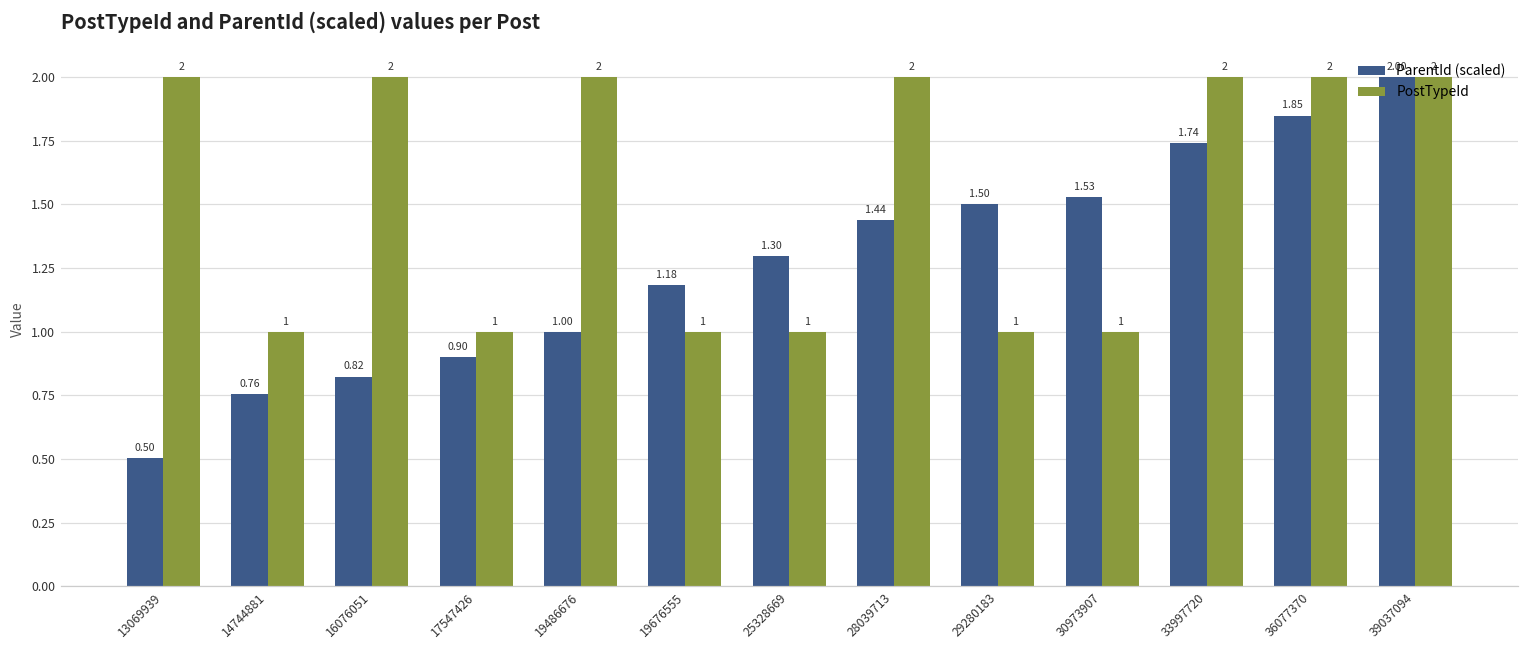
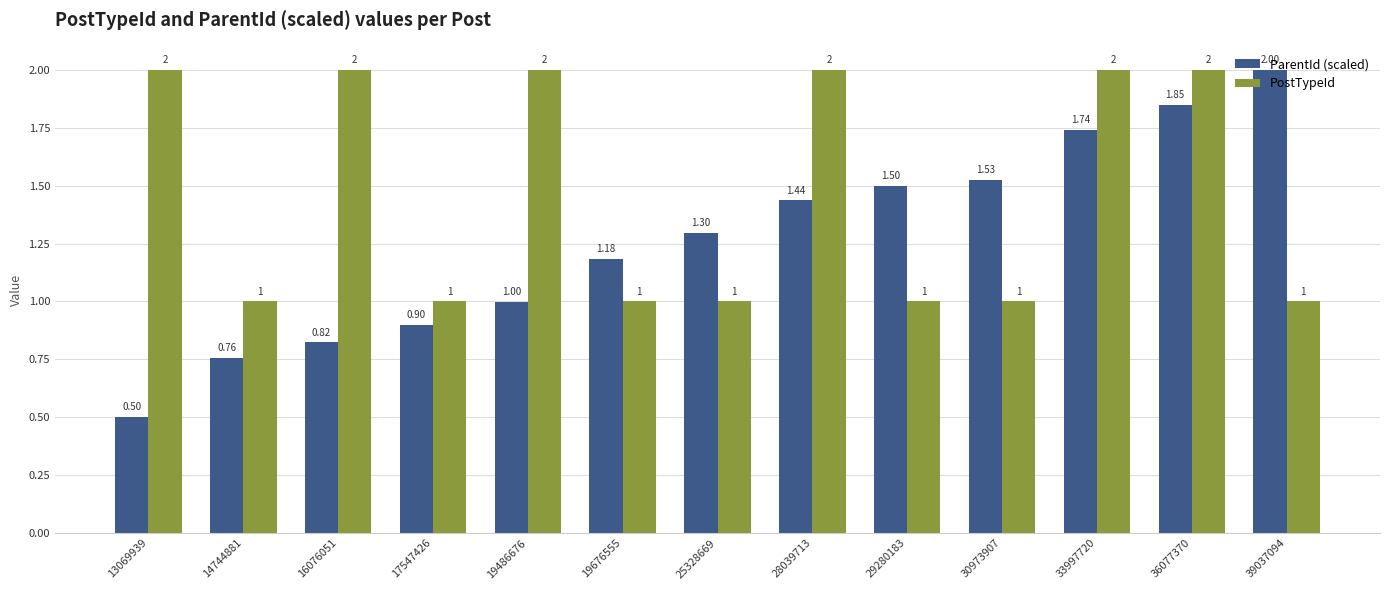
  {
    "ParentId (scaled)": {
      "13069939": 0.50,
      "14744881": 0.76,
      "16076051": 0.82,
      "17547426": 0.90,
      "19486676": 1.00,
      "19676555": 1.18,
      "25328669": 1.30,
      "28039713": 1.44,
      "29280183": 1.50,
      "30973907": 1.53,
      "33997720": 1.74,
      "36077370": 1.85,
      "39037094": 2.00
    },
    "PostTypeId": {
      "13069939": 2,
      "14744881": 1,
      "16076051": 2,
      "17547426": 1,
      "19486676": 2,
      "19676555": 1,
      "25328669": 1,
      "28039713": 2,
      "29280183": 1,
      "30973907": 1,
      "33997720": 2,
      "36077370": 2,
-     "39037094": 2
+     "39037094": 1
    }
  }
